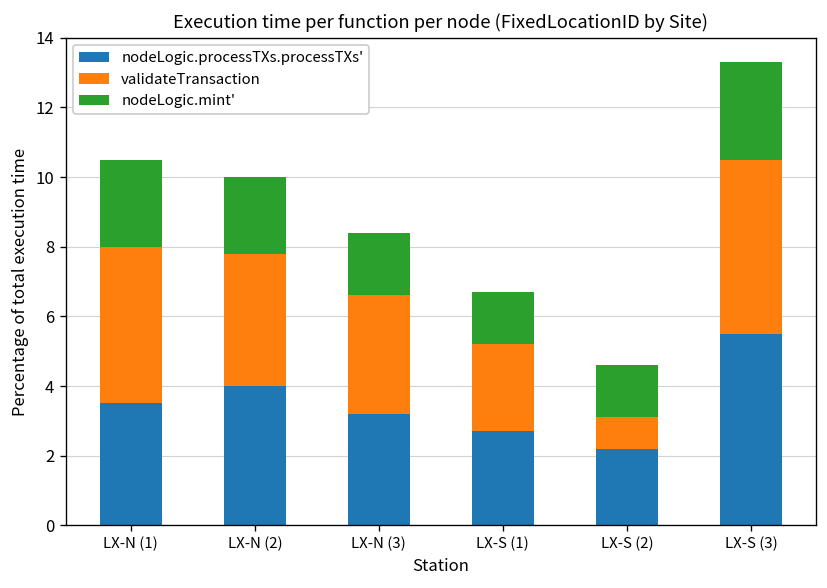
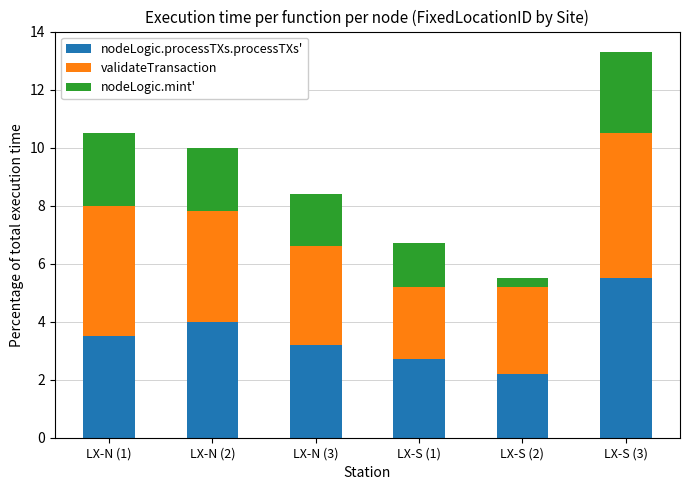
  {
    "nodeLogic.processTXs.processTXs'": {
      "LX-N (1)": 3.5,
      "LX-N (2)": 4.0,
      "LX-N (3)": 3.2,
      "LX-S (1)": 2.7,
      "LX-S (2)": 2.2,
      "LX-S (3)": 5.5
    },
    "validateTransaction": {
      "LX-N (1)": 4.5,
      "LX-N (2)": 3.8,
      "LX-N (3)": 3.4,
      "LX-S (1)": 2.5,
-     "LX-S (2)": 0.9,
+     "LX-S (2)": 3.0,
      "LX-S (3)": 5.0
    },
    "nodeLogic.mint'": {
      "LX-N (1)": 2.5,
      "LX-N (2)": 2.2,
      "LX-N (3)": 1.8,
      "LX-S (1)": 1.5,
-     "LX-S (2)": 1.5,
+     "LX-S (2)": 0.3,
      "LX-S (3)": 2.8
    }
  }
